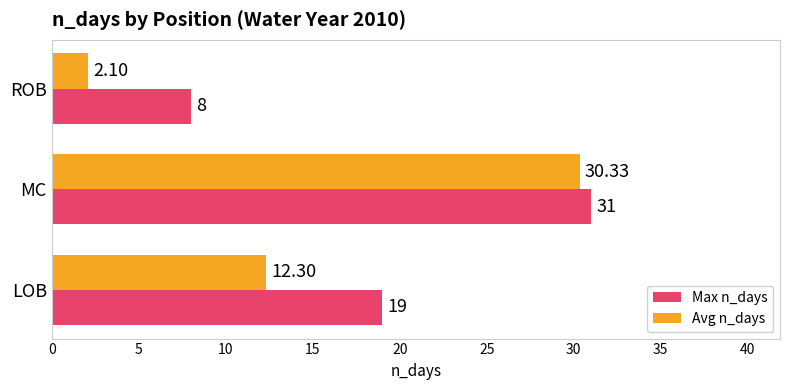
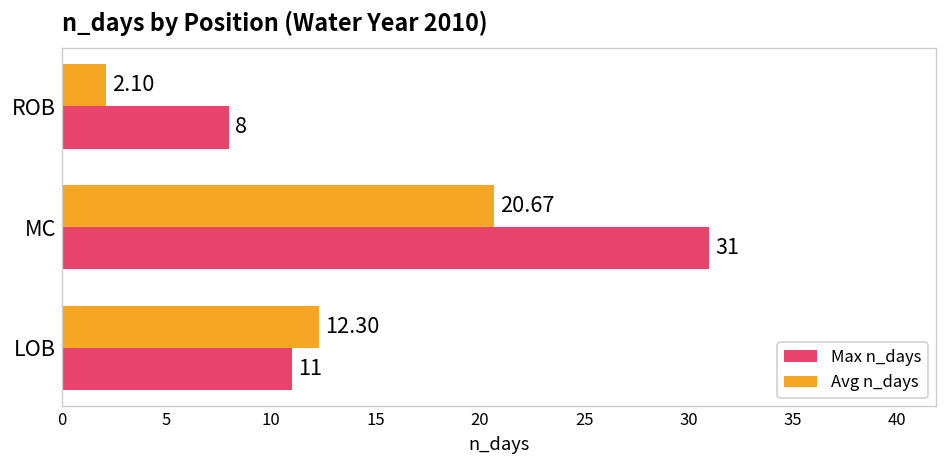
  {
    "Max n_days": {
      "ROB": 8,
      "MC": 31,
-     "LOB": 19
+     "LOB": 11
    },
    "Avg n_days": {
      "ROB": 2.10,
-     "MC": 30.33,
+     "MC": 20.67,
      "LOB": 12.30
    }
  }
